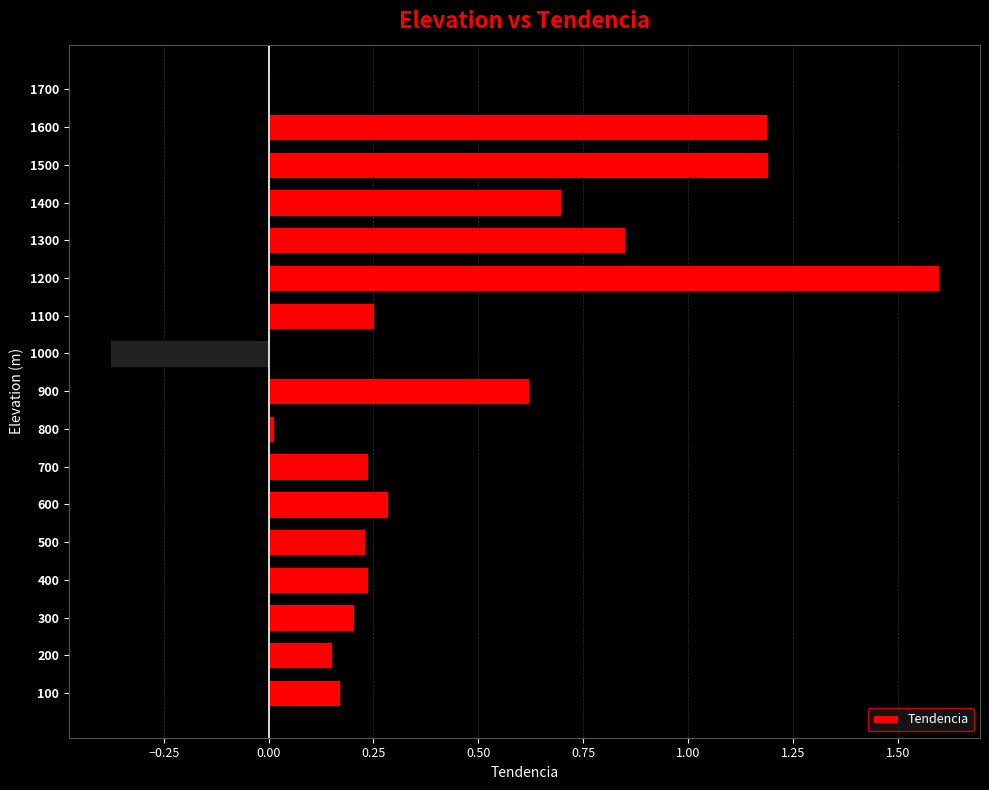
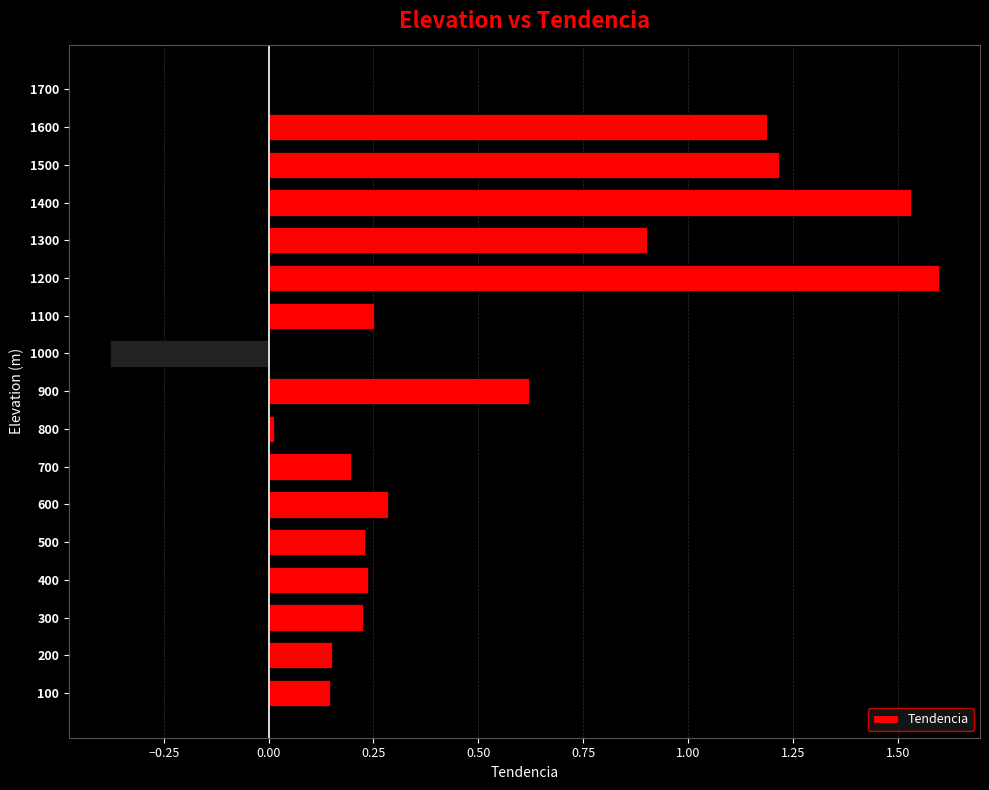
  {
    "1700": 0.00,
    "1600": 1.19,
-   "1500": 1.19,
-   "1400": 0.70,
-   "1300": 0.85,
+   "1500": 1.22,
+   "1400": 1.53,
+   "1300": 0.90,
    "1200": 1.60,
    "1100": 0.25,
    "1000": -0.38,
    "900": 0.62,
    "800": 0.01,
-   "700": 0.24,
+   "700": 0.20,
    "600": 0.29,
    "500": 0.23,
    "400": 0.24,
-   "300": 0.20,
+   "300": 0.22,
    "200": 0.15,
-   "100": 0.17
+   "100": 0.15
  }
